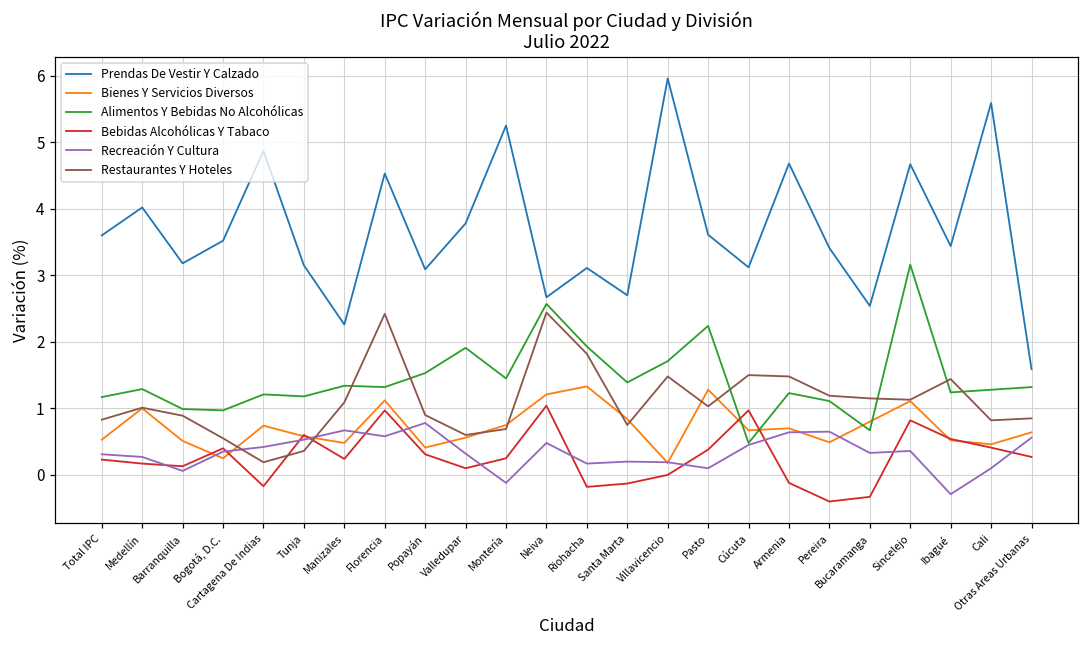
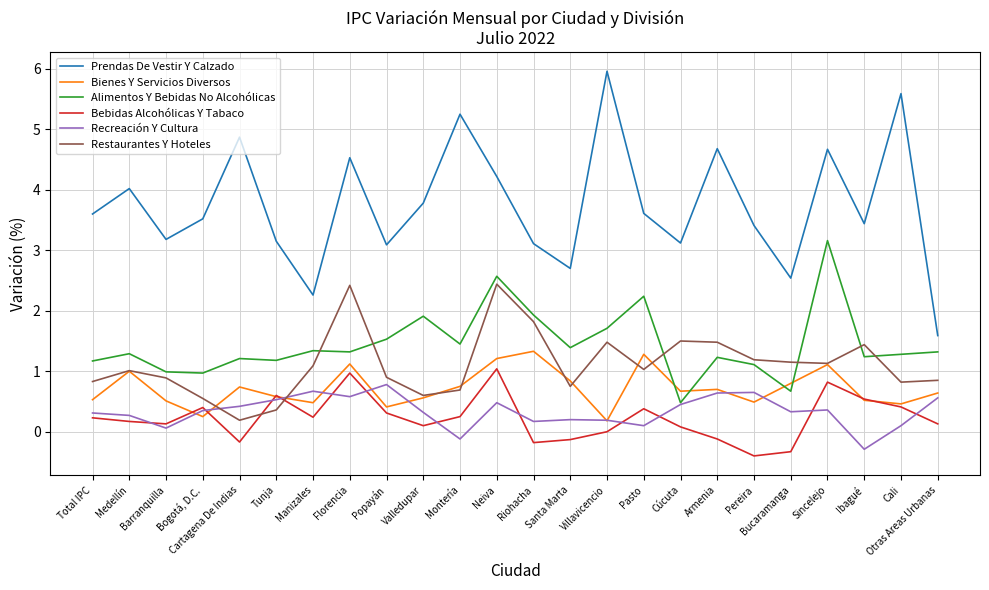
  {
    "Prendas De Vestir Y Calzado": {
      "Total IPC": 3.6,
      "Medellín": 4.0,
      "Barranquilla": 3.2,
      "Bogotá, D.C.": 3.5,
      "Tunja": 3.2,
      "Manizales": 2.3,
      "Florencia": 4.5,
      "Popayán": 3.1,
      "Valledupar": 3.8,
      "Montería": 5.3,
-     "Neiva": 2.7,
+     "Neiva": 4.2,
      "Riohacha": 3.1,
      "Santa Marta": 2.7,
      "Villavicencio": 6.0,
      "Pasto": 3.6,
      "Cúcuta": 3.1,
      "Armenia": 4.7,
      "Pereira": 3.4,
      "Bucaramanga": 2.5,
      "Sincelejo": 4.7,
      "Ibagué": 3.4,
      "Cali": 5.6,
      "Otras Areas Urbanas": 1.6
    },
    "Bienes Y Servicios Diversos": {
      "Total IPC": 0.5,
      "Barranquilla": 0.5,
      "Bogotá, D.C.": 0.3,
      "Cartagena De Indias": 0.7,
      "Manizales": 0.5,
      "Florencia": 1.1,
      "Popayán": 0.4,
      "Montería": 0.8,
      "Neiva": 1.2,
      "Riohacha": 1.3,
      "Santa Marta": 0.8,
      "Pasto": 1.3,
      "Cúcuta": 0.7,
      "Armenia": 0.7,
      "Pereira": 0.5,
      "Bucaramanga": 0.8,
      "Cali": 0.5,
      "Otras Areas Urbanas": 0.6
    },
    "Alimentos Y Bebidas No Alcohólicas": {
      "Total IPC": 1.2,
      "Medellín": 1.3,
      "Barranquilla": 1.0,
      "Bogotá, D.C.": 1.0,
      "Cartagena De Indias": 1.2,
      "Tunja": 1.2,
      "Manizales": 1.3,
      "Florencia": 1.3,
      "Popayán": 1.5,
      "Valledupar": 1.9,
      "Montería": 1.5,
      "Neiva": 2.6,
      "Riohacha": 1.9,
      "Santa Marta": 1.4,
      "Villavicencio": 1.7,
      "Pasto": 2.2,
      "Armenia": 1.2,
      "Pereira": 1.1,
      "Bucaramanga": 0.7,
      "Sincelejo": 3.2,
      "Ibagué": 1.2,
      "Cali": 1.3,
      "Otras Areas Urbanas": 1.3
    },
    "Bebidas Alcohólicas Y Tabaco": {
      "Total IPC": 0.2,
      "Medellín": 0.2,
      "Barranquilla": 0.1,
      "Bogotá, D.C.": 0.4,
      "Cartagena De Indias": -0.2,
      "Manizales": 0.2,
      "Florencia": 1.0,
      "Popayán": 0.3,
      "Valledupar": 0.1,
      "Montería": 0.3,
      "Neiva": 1.0,
      "Riohacha": -0.2,
      "Santa Marta": -0.1,
      "Villavicencio": 0.0,
      "Pasto": 0.4,
-     "Cúcuta": 1.0,
+     "Cúcuta": 0.1,
      "Armenia": -0.1,
      "Pereira": -0.4,
      "Bucaramanga": -0.3,
      "Sincelejo": 0.8,
      "Cali": 0.4,
-     "Otras Areas Urbanas": 0.3
+     "Otras Areas Urbanas": 0.1
    },
    "Recreación Y Cultura": {
      "Total IPC": 0.3,
      "Medellín": 0.3,
      "Barranquilla": 0.1,
      "Bogotá, D.C.": 0.4,
      "Cartagena De Indias": 0.4,
      "Tunja": 0.5,
      "Manizales": 0.7,
      "Florencia": 0.6,
      "Popayán": 0.8,
      "Valledupar": 0.3,
      "Montería": -0.1,
      "Neiva": 0.5,
      "Riohacha": 0.2,
      "Santa Marta": 0.2,
      "Pasto": 0.1,
      "Armenia": 0.6,
      "Pereira": 0.7,
      "Bucaramanga": 0.3,
      "Sincelejo": 0.4,
      "Ibagué": -0.3,
      "Cali": 0.1,
      "Otras Areas Urbanas": 0.6
    },
    "Restaurantes Y Hoteles": {
      "Total IPC": 0.8,
      "Barranquilla": 0.9,
      "Bogotá, D.C.": 0.6,
      "Cartagena De Indias": 0.2,
      "Tunja": 0.4,
      "Manizales": 1.1,
      "Florencia": 2.4,
      "Popayán": 0.9,
      "Montería": 0.7,
      "Neiva": 2.4,
      "Riohacha": 1.8,
      "Santa Marta": 0.8,
      "Villavicencio": 1.5,
      "Pasto": 1.0,
      "Cúcuta": 1.5,
      "Armenia": 1.5,
      "Pereira": 1.2,
      "Bucaramanga": 1.2,
      "Ibagué": 1.4,
      "Cali": 0.8,
      "Otras Areas Urbanas": 0.9
    }
  }
